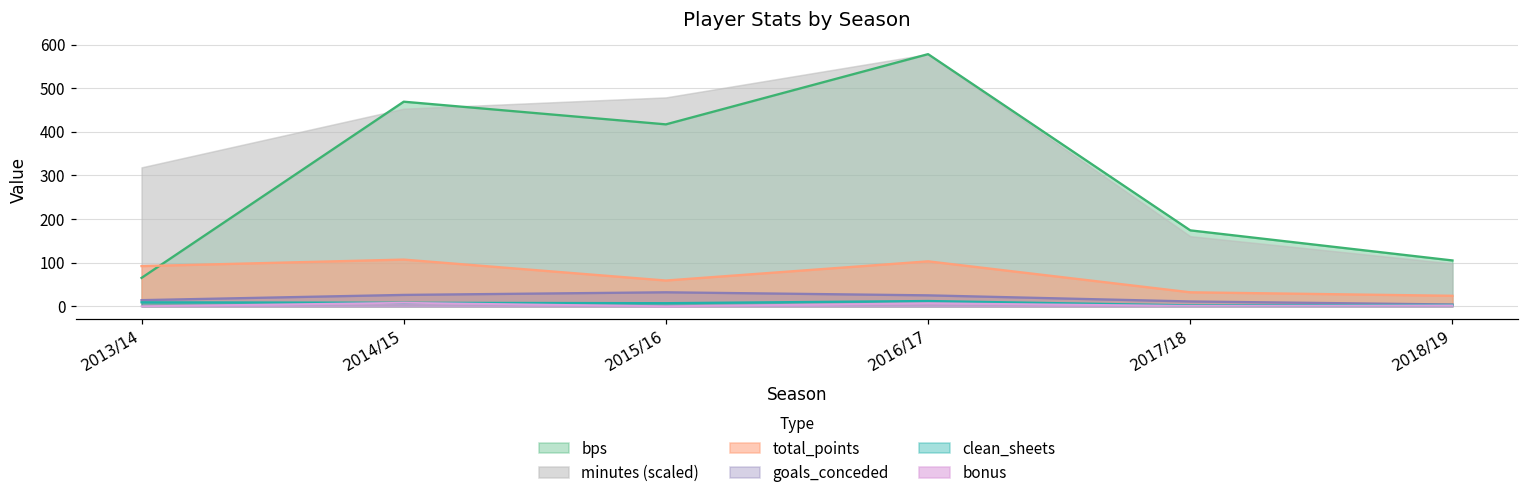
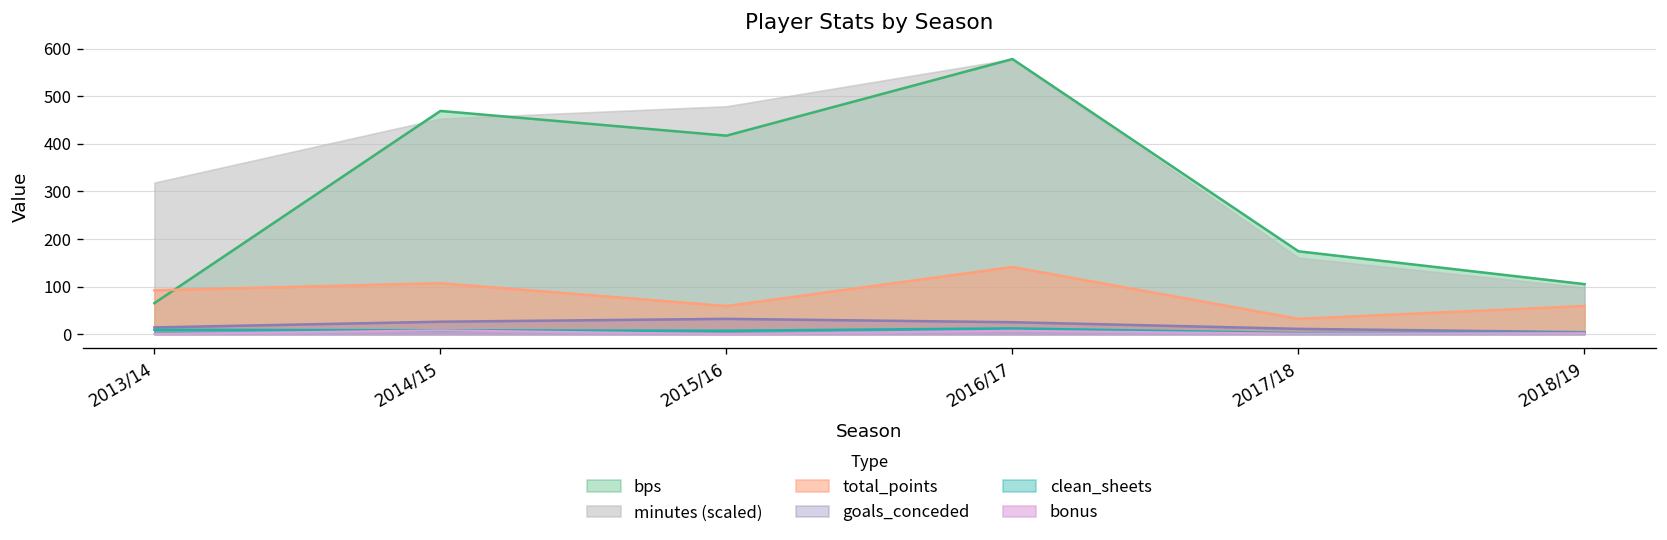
  {
    "total_points": {
      "2013/14": 90,
      "2014/15": 110,
      "2015/16": 60,
-     "2016/17": 100,
+     "2016/17": 140,
      "2017/18": 30,
-     "2018/19": 20
+     "2018/19": 60
    }
  }
